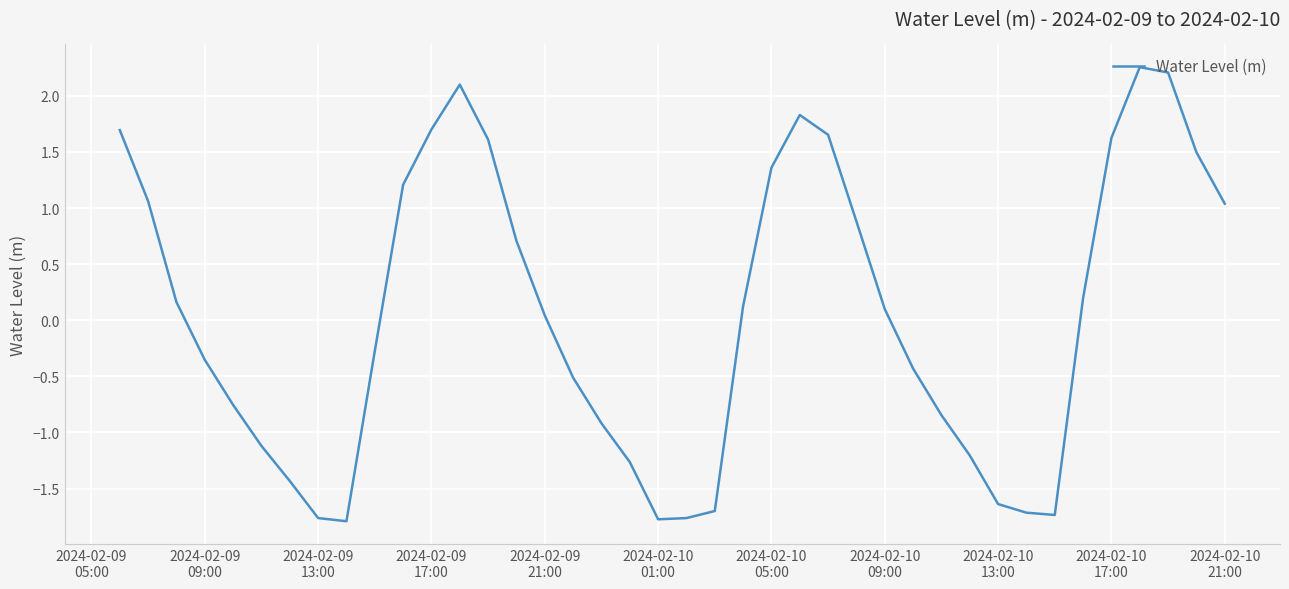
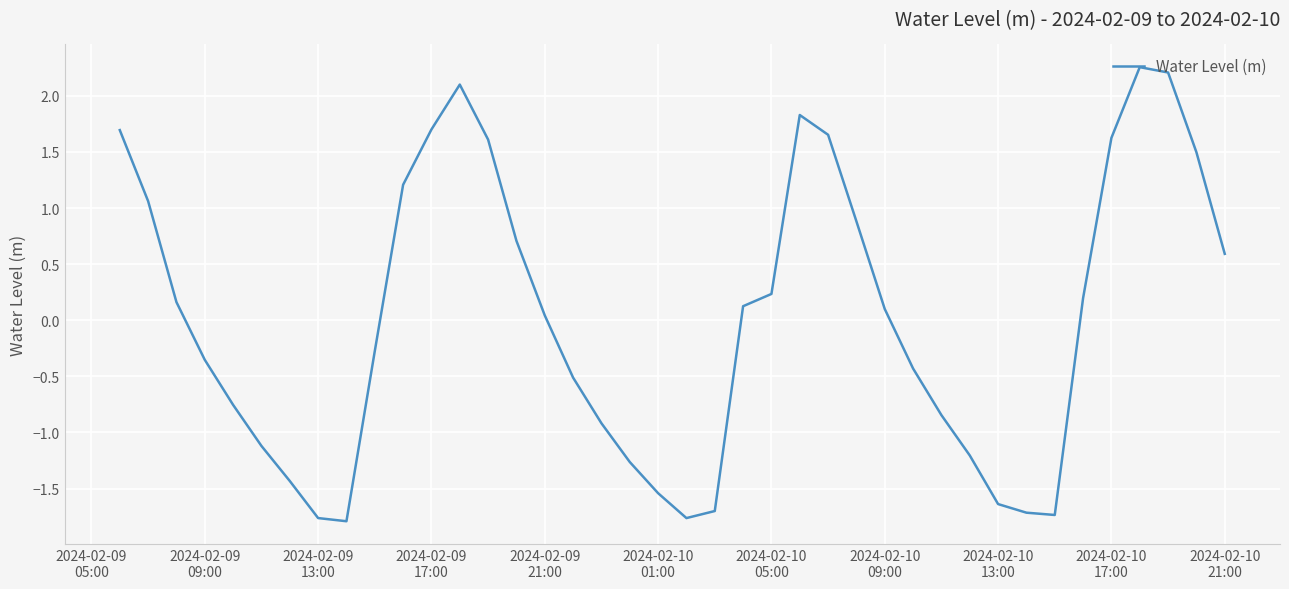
  {
    "2024-02-09 09:00": -0.35,
    "2024-02-09 13:00": -1.76,
    "2024-02-09 17:00": 1.70,
    "2024-02-09 21:00": 0.04,
-   "2024-02-10 01:00": -1.77,
-   "2024-02-10 05:00": 1.36,
+   "2024-02-10 01:00": -1.54,
+   "2024-02-10 05:00": 0.23,
    "2024-02-10 09:00": 0.10,
    "2024-02-10 13:00": -1.64,
    "2024-02-10 17:00": 1.63,
-   "2024-02-10 21:00": 1.04
+   "2024-02-10 21:00": 0.59
  }
